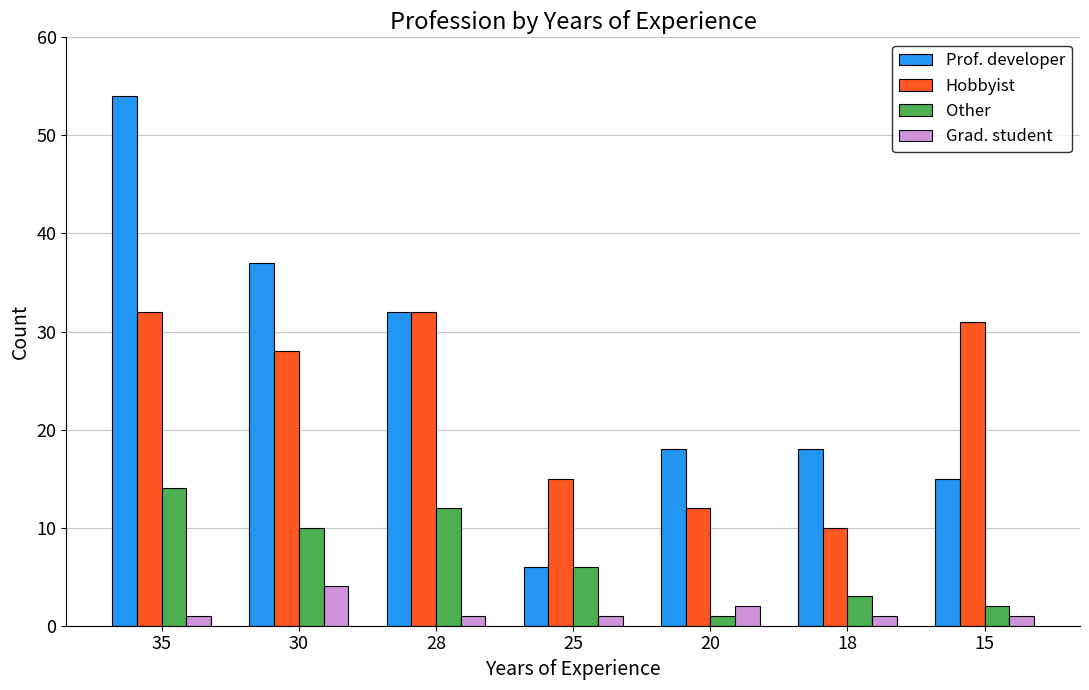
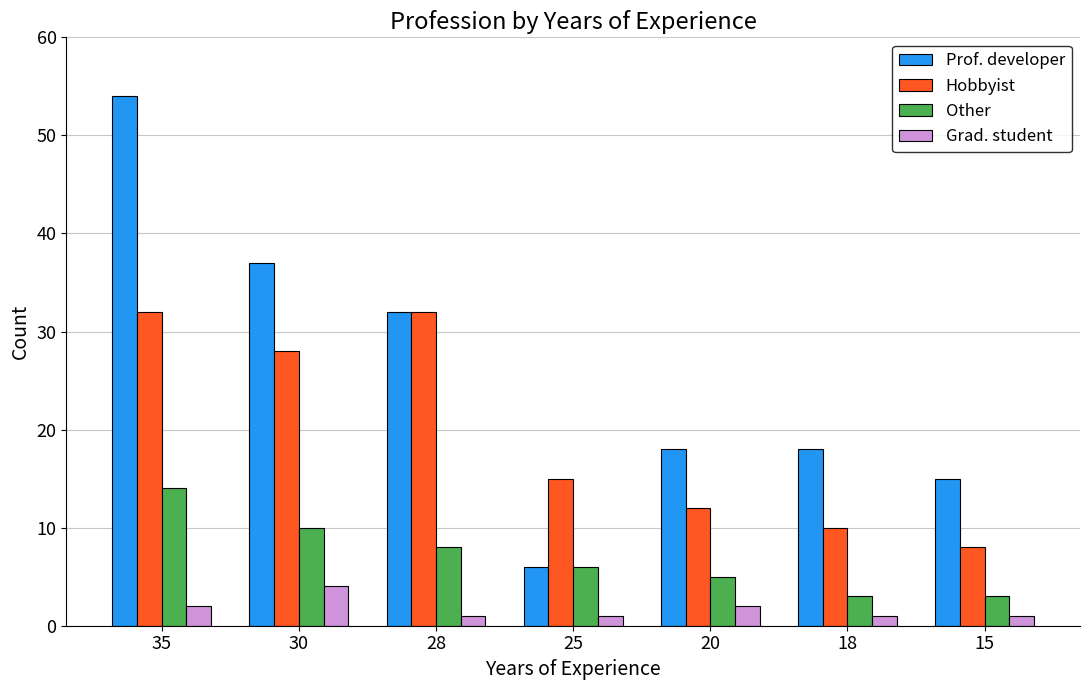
  {
    "Prof. developer": {
      "35": 54,
      "30": 37,
      "28": 32,
      "25": 6,
      "20": 18,
      "18": 18,
      "15": 15
    },
    "Hobbyist": {
      "35": 32,
      "30": 28,
      "28": 32,
      "25": 15,
      "20": 12,
      "18": 10,
-     "15": 31
+     "15": 8
    },
    "Other": {
      "35": 14,
      "30": 10,
-     "28": 12,
+     "28": 8,
      "25": 6,
-     "20": 1,
+     "20": 5,
      "18": 3,
-     "15": 2
+     "15": 3
    },
    "Grad. student": {
-     "35": 1,
+     "35": 2,
      "30": 4,
      "28": 1,
      "25": 1,
      "20": 2,
      "18": 1,
      "15": 1
    }
  }
